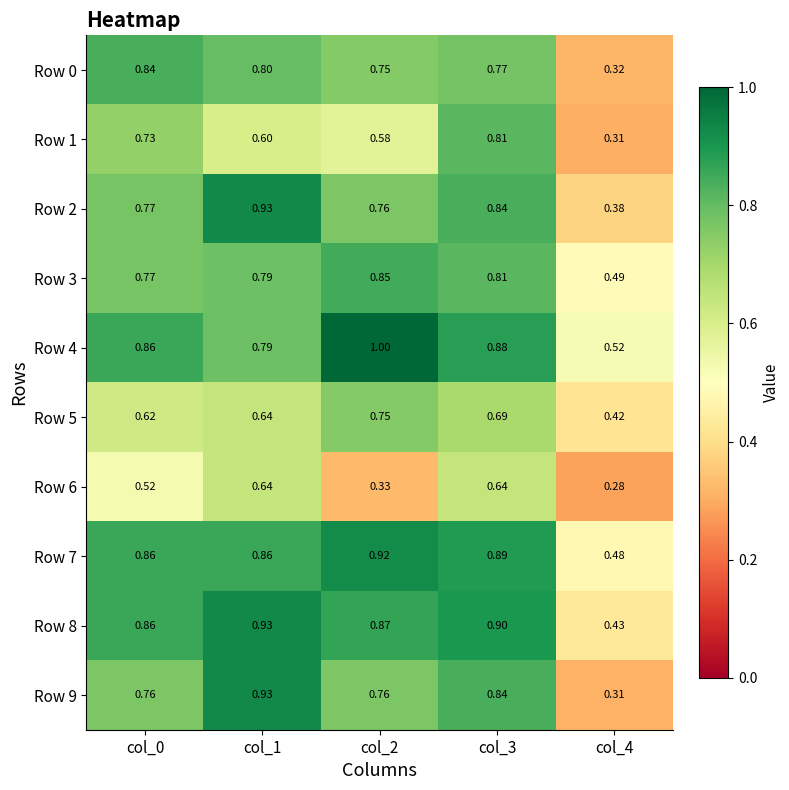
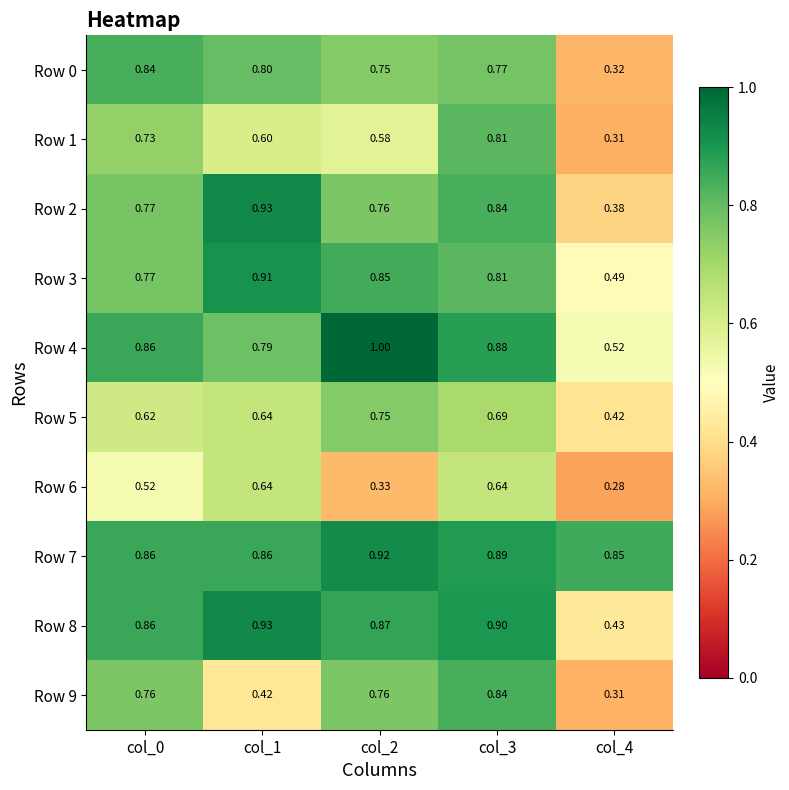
  {
    "Row 0": {
      "col_0": 0.84,
      "col_1": 0.80,
      "col_2": 0.75,
      "col_3": 0.77,
      "col_4": 0.32
    },
    "Row 1": {
      "col_0": 0.73,
      "col_1": 0.60,
      "col_2": 0.58,
      "col_3": 0.81,
      "col_4": 0.31
    },
    "Row 2": {
      "col_0": 0.77,
      "col_1": 0.93,
      "col_2": 0.76,
      "col_3": 0.84,
      "col_4": 0.38
    },
    "Row 3": {
      "col_0": 0.77,
-     "col_1": 0.79,
+     "col_1": 0.91,
      "col_2": 0.85,
      "col_3": 0.81,
      "col_4": 0.49
    },
    "Row 4": {
      "col_0": 0.86,
      "col_1": 0.79,
      "col_2": 1.00,
      "col_3": 0.88,
      "col_4": 0.52
    },
    "Row 5": {
      "col_0": 0.62,
      "col_1": 0.64,
      "col_2": 0.75,
      "col_3": 0.69,
      "col_4": 0.42
    },
    "Row 6": {
      "col_0": 0.52,
      "col_1": 0.64,
      "col_2": 0.33,
      "col_3": 0.64,
      "col_4": 0.28
    },
    "Row 7": {
      "col_0": 0.86,
      "col_1": 0.86,
      "col_2": 0.92,
      "col_3": 0.89,
-     "col_4": 0.48
+     "col_4": 0.85
    },
    "Row 8": {
      "col_0": 0.86,
      "col_1": 0.93,
      "col_2": 0.87,
      "col_3": 0.90,
      "col_4": 0.43
    },
    "Row 9": {
      "col_0": 0.76,
-     "col_1": 0.93,
+     "col_1": 0.42,
      "col_2": 0.76,
      "col_3": 0.84,
      "col_4": 0.31
    }
  }
